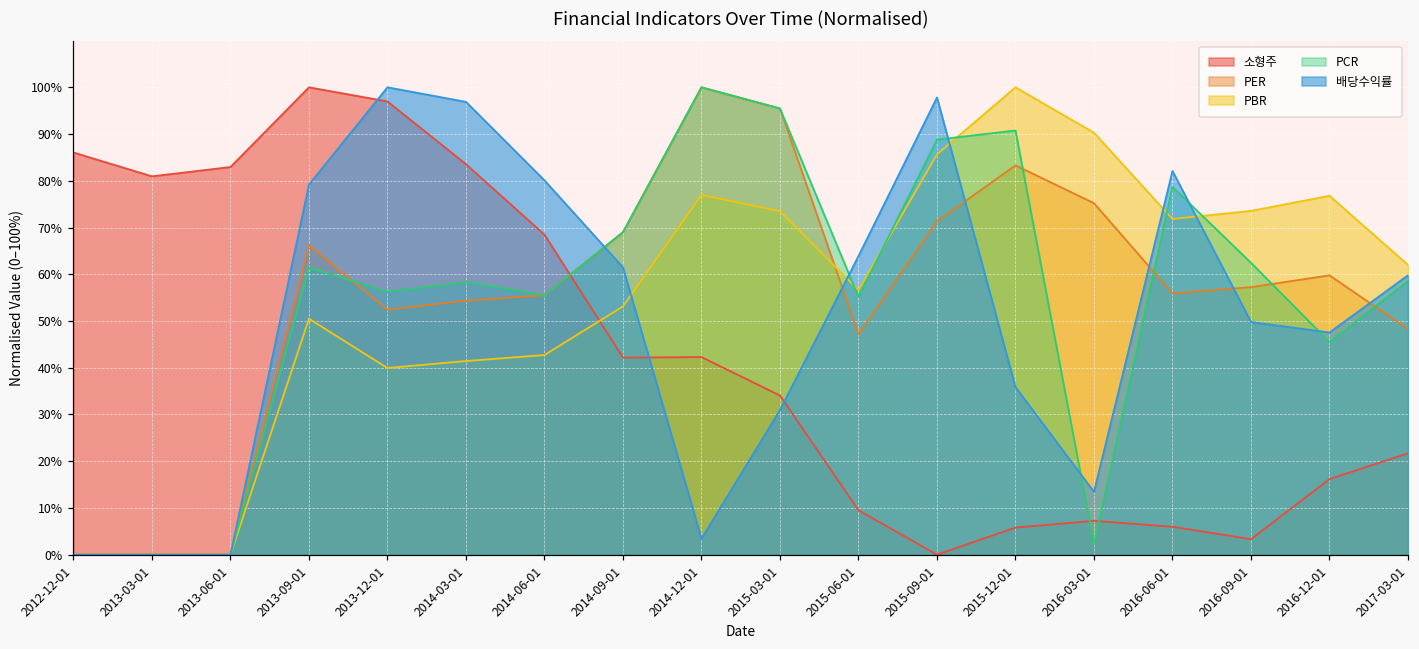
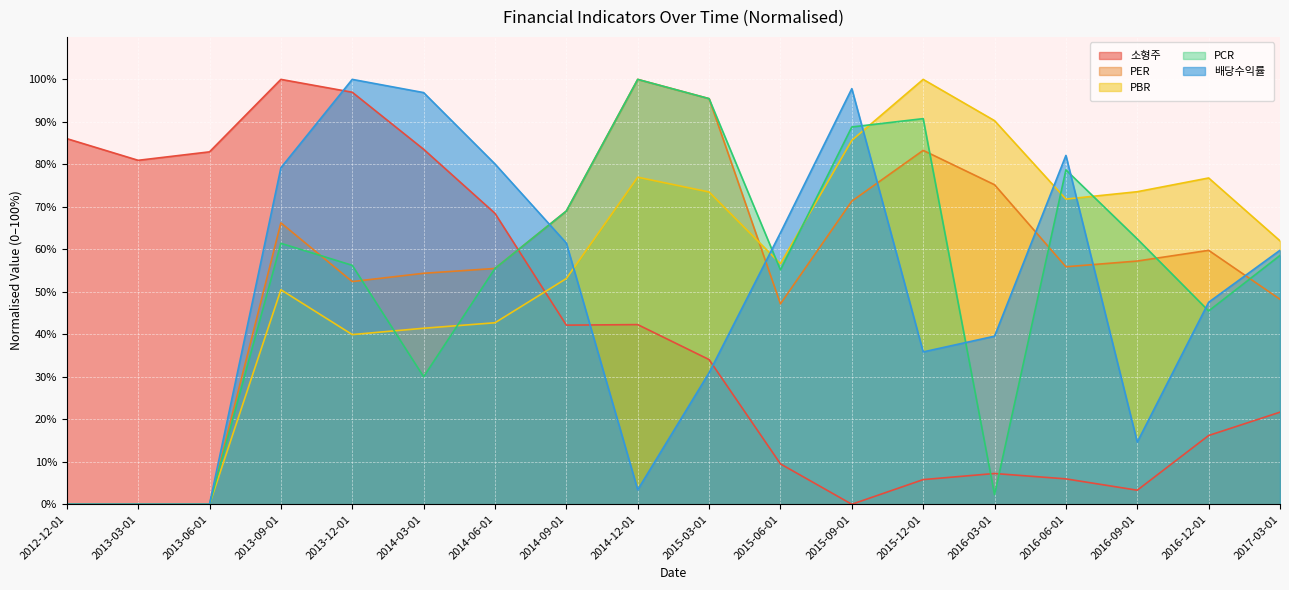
  {
    "PCR": {
      "2013-09-01": "61%",
      "2013-12-01": "56%",
-     "2014-03-01": "58%",
+     "2014-03-01": "30%",
      "2015-06-01": "55%",
      "2015-09-01": "89%",
      "2015-12-01": "91%",
      "2016-03-01": "2%",
      "2016-06-01": "79%",
      "2016-09-01": "62%",
      "2016-12-01": "46%",
      "2017-03-01": "59%"
    },
    "배당수익률": {
      "2013-09-01": "79%",
      "2013-12-01": "100%",
      "2014-03-01": "97%",
      "2014-06-01": "80%",
      "2014-09-01": "61%",
      "2014-12-01": "3%",
      "2015-03-01": "31%",
      "2015-06-01": "64%",
      "2015-09-01": "98%",
      "2015-12-01": "36%",
-     "2016-03-01": "13%",
+     "2016-03-01": "40%",
      "2016-06-01": "82%",
-     "2016-09-01": "50%",
+     "2016-09-01": "15%",
      "2016-12-01": "48%",
      "2017-03-01": "60%"
    }
  }
